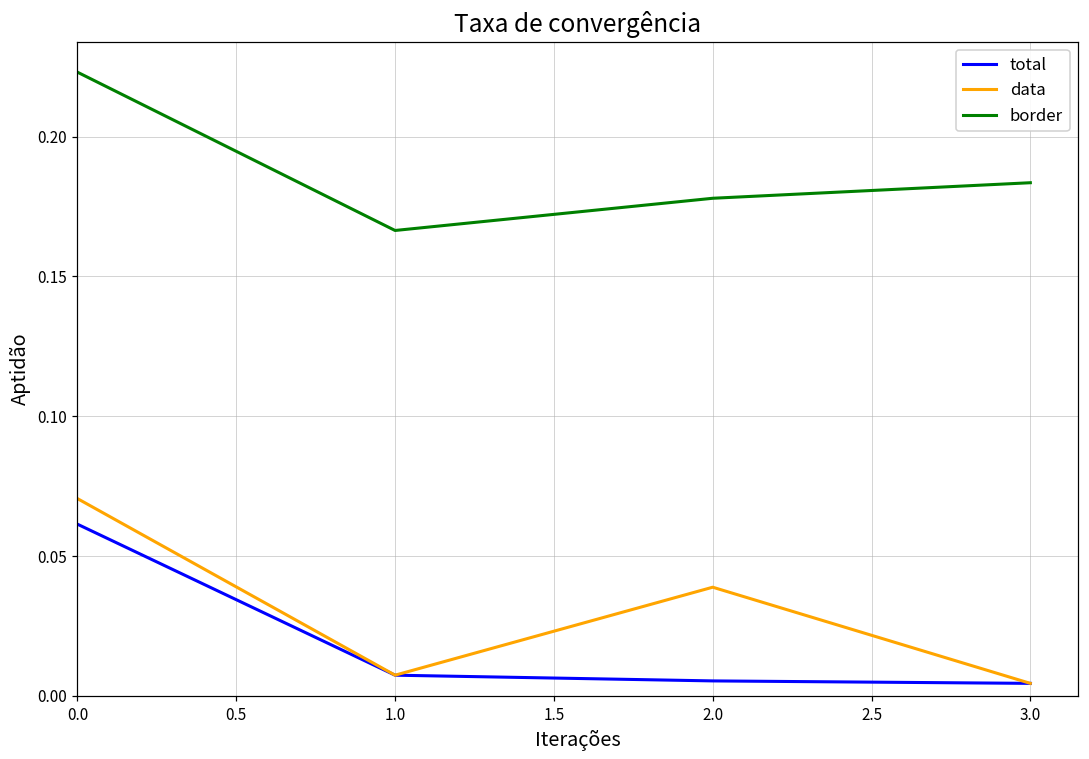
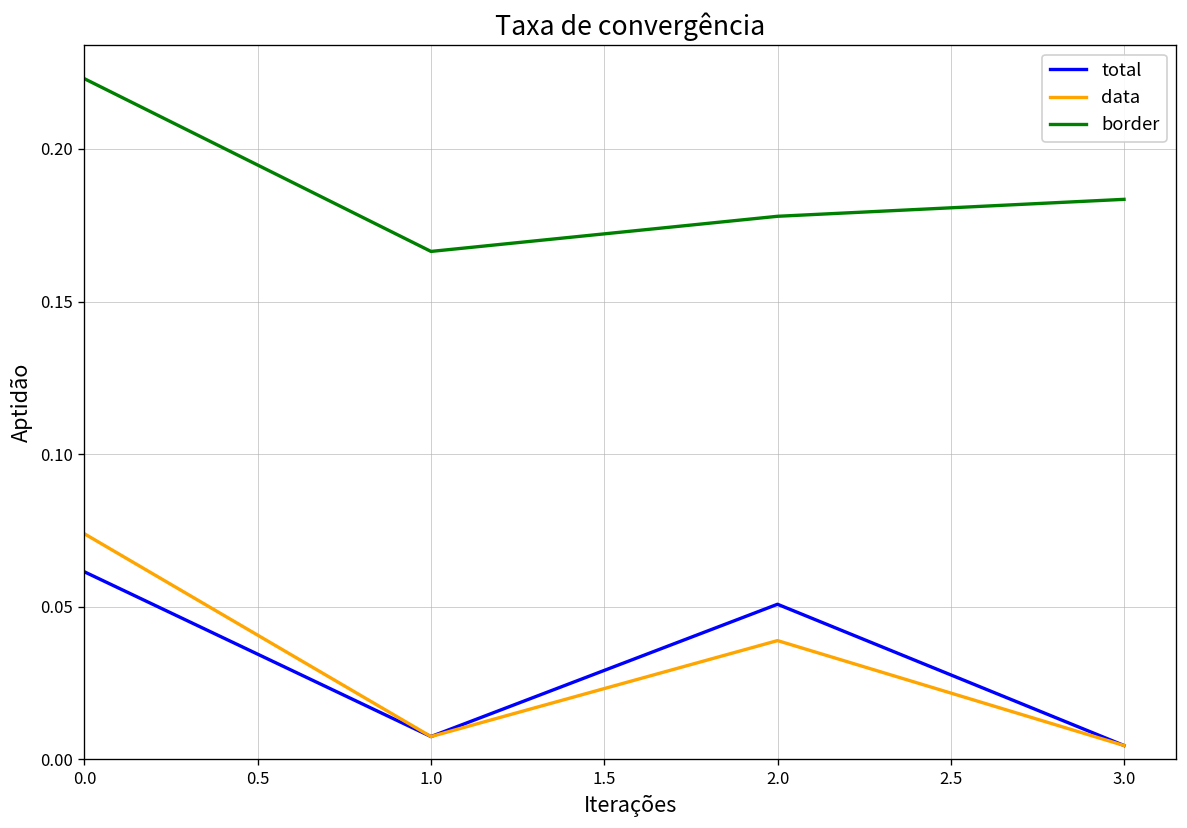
  {
    "total": {
      "0.0": 0.061,
-     "2.0": 0.005
+     "2.0": 0.051
    },
    "data": {
-     "0.0": 0.071,
+     "0.0": 0.074,
      "2.0": 0.039
    },
    "border": {
      "0.0": 0.223,
      "1.0": 0.166,
      "2.0": 0.178,
      "3.0": 0.183
    }
  }
